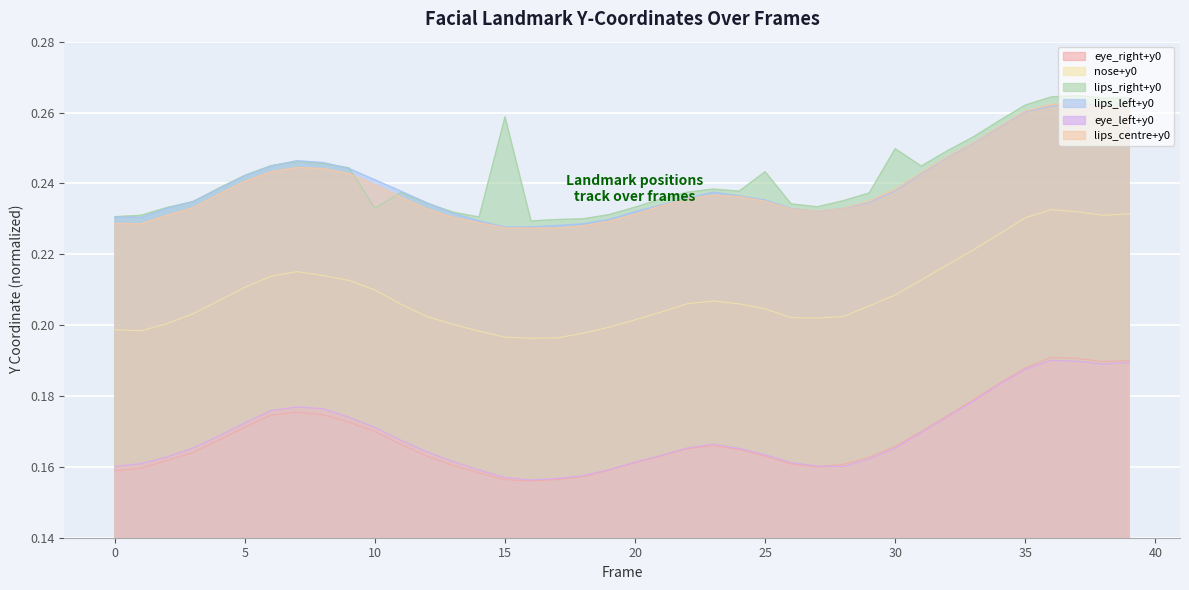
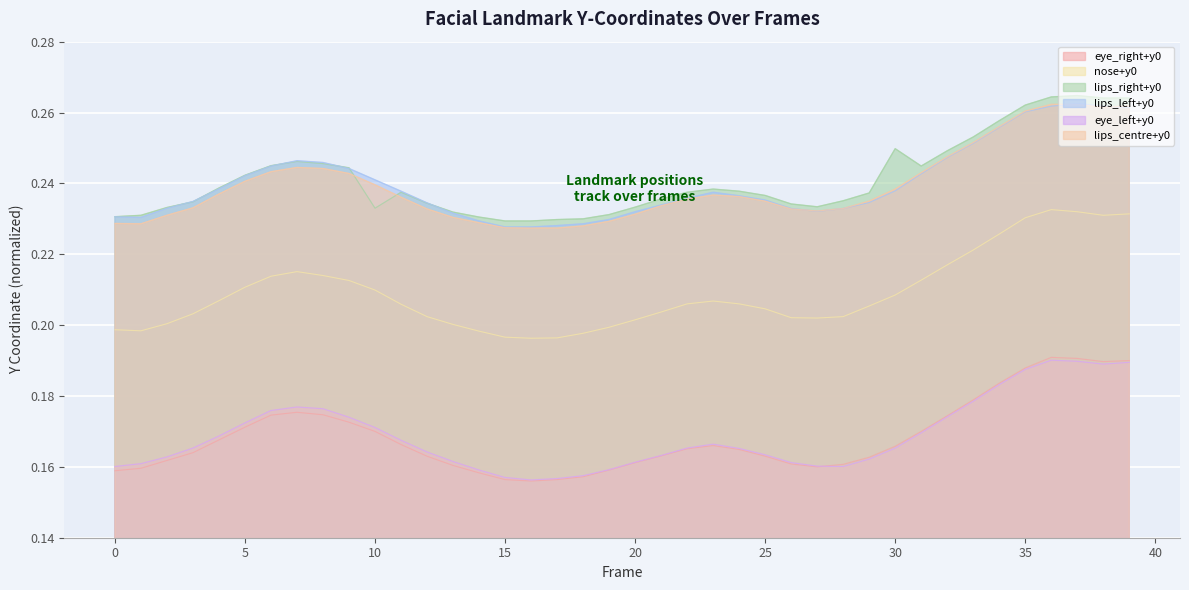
  {
    "lips_right+y0": {
      "10": 0.233,
-     "15": 0.259,
+     "15": 0.229,
      "20": 0.233,
-     "25": 0.243,
+     "25": 0.237,
      "30": 0.250,
      "35": 0.262
    }
  }
